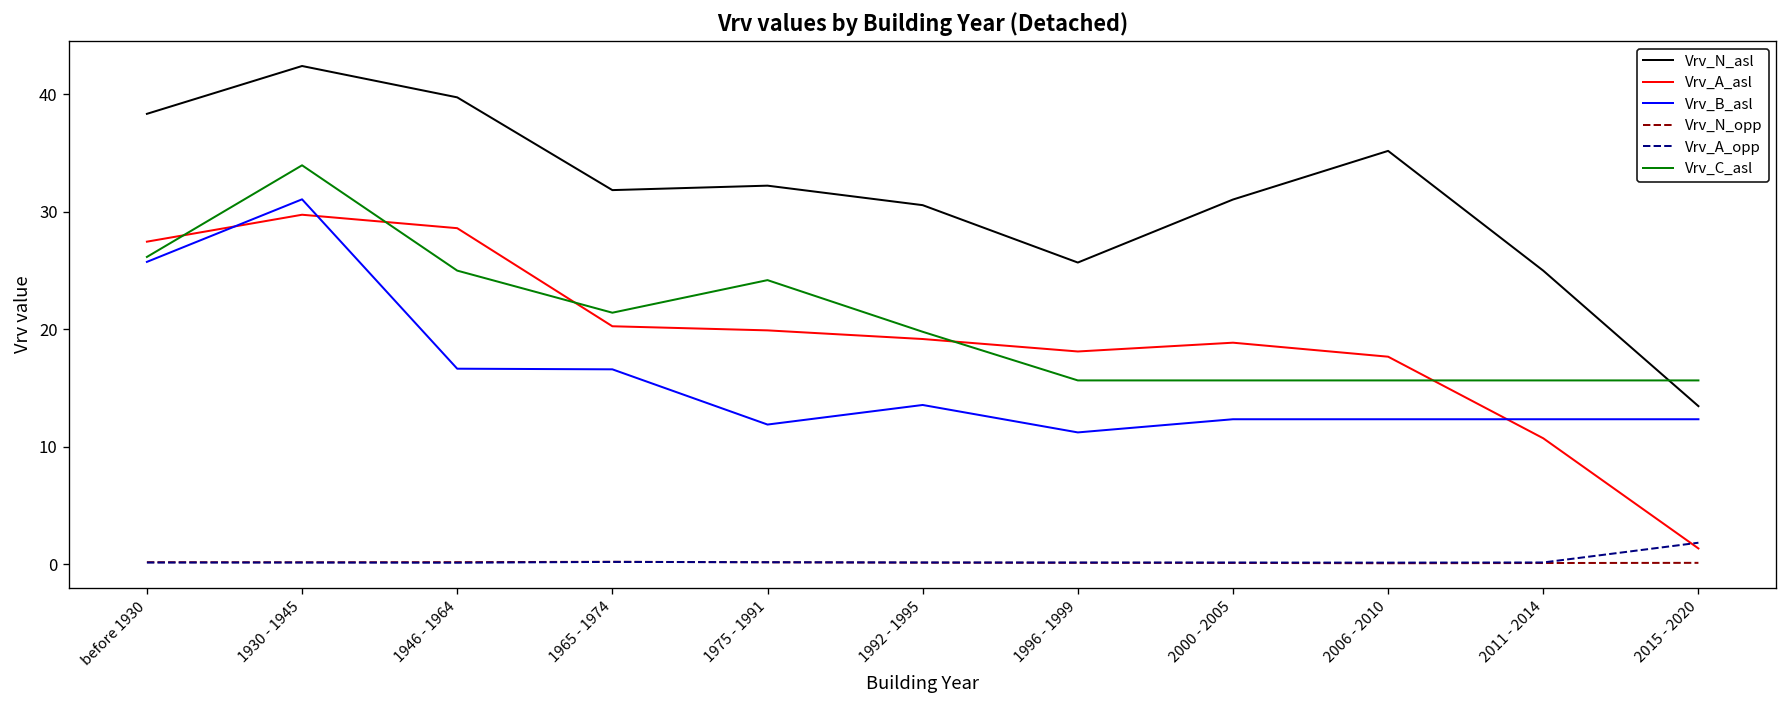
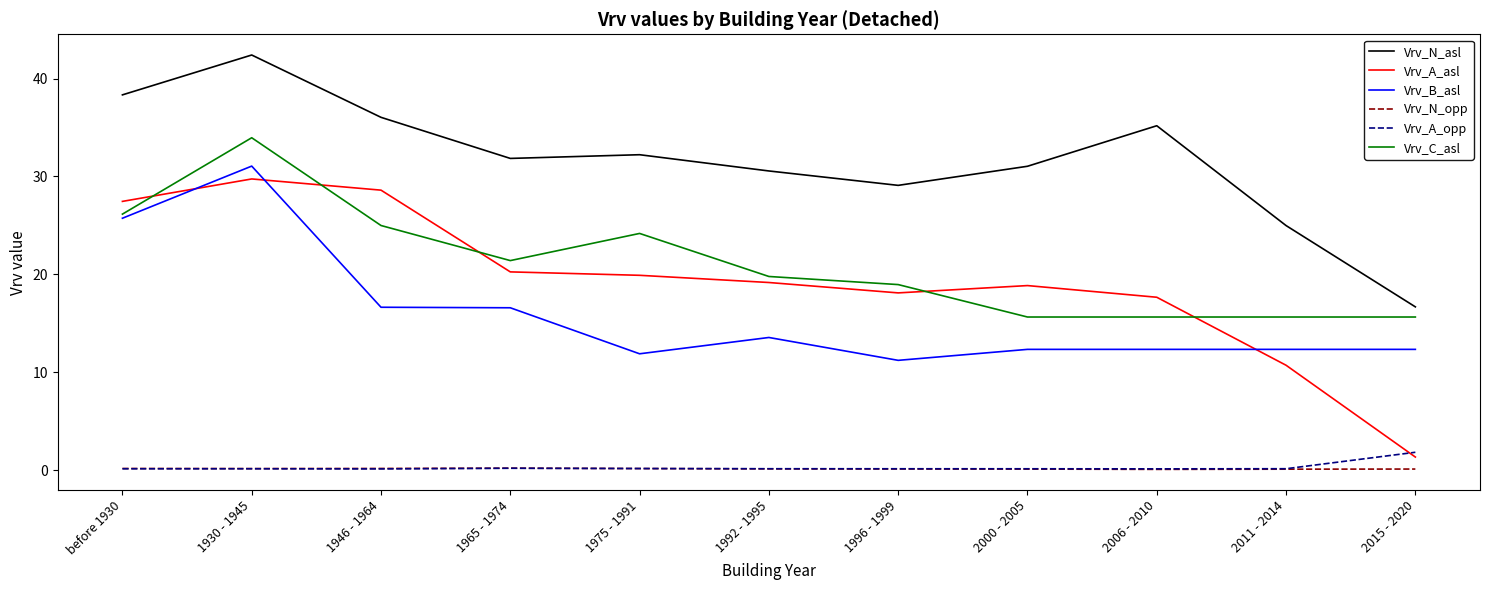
  {
    "Vrv_N_asl": {
      "before 1930": 38,
      "1930 - 1945": 42,
-     "1946 - 1964": 40,
+     "1946 - 1964": 36,
      "1965 - 1974": 32,
      "1975 - 1991": 32,
      "1992 - 1995": 31,
-     "1996 - 1999": 26,
+     "1996 - 1999": 29,
      "2000 - 2005": 31,
      "2006 - 2010": 35,
      "2011 - 2014": 25,
-     "2015 - 2020": 13
+     "2015 - 2020": 17
    },
    "Vrv_A_asl": {
      "before 1930": 27,
      "1930 - 1945": 30,
      "1946 - 1964": 29,
      "1965 - 1974": 20,
      "1975 - 1991": 20,
      "1992 - 1995": 19,
      "1996 - 1999": 18,
      "2000 - 2005": 19,
      "2006 - 2010": 18,
      "2011 - 2014": 11,
      "2015 - 2020": 1
    },
    "Vrv_B_asl": {
      "before 1930": 26,
      "1930 - 1945": 31,
      "1946 - 1964": 17,
      "1965 - 1974": 17,
      "1975 - 1991": 12,
      "1992 - 1995": 14,
      "1996 - 1999": 11,
      "2000 - 2005": 12,
      "2006 - 2010": 12,
      "2011 - 2014": 12,
      "2015 - 2020": 12
    },
    "Vrv_N_opp": {
      "2015 - 2020": 0
    },
    "Vrv_A_opp": {
      "2015 - 2020": 2
    },
    "Vrv_C_asl": {
      "before 1930": 26,
      "1930 - 1945": 34,
      "1946 - 1964": 25,
      "1965 - 1974": 21,
      "1975 - 1991": 24,
      "1992 - 1995": 20,
-     "1996 - 1999": 16,
+     "1996 - 1999": 19,
      "2000 - 2005": 16,
      "2006 - 2010": 16,
      "2011 - 2014": 16,
      "2015 - 2020": 16
    }
  }
